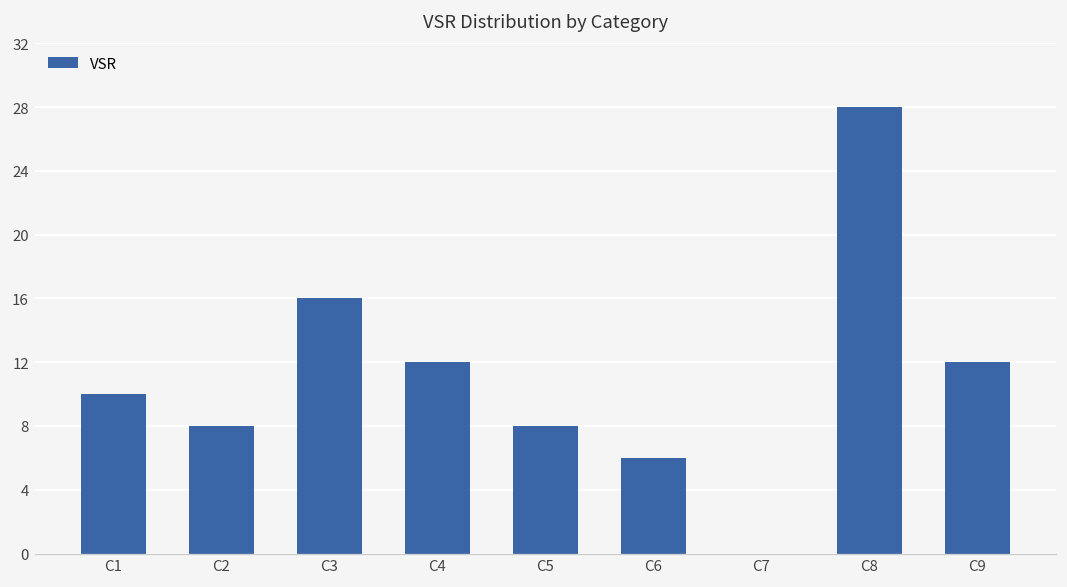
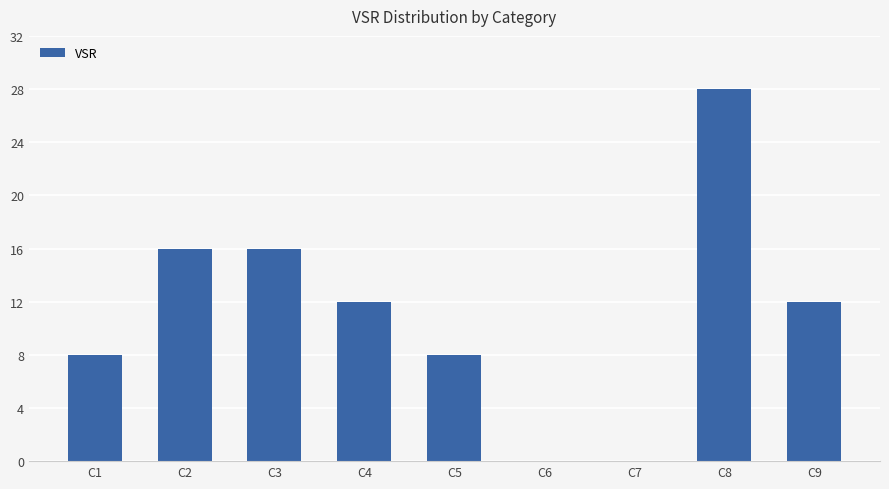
  {
-   "C1": 10,
-   "C2": 8,
+   "C1": 8,
+   "C2": 16,
    "C3": 16,
    "C4": 12,
    "C5": 8,
-   "C6": 6,
+   "C6": 0,
    "C7": 0,
    "C8": 28,
    "C9": 12
  }
